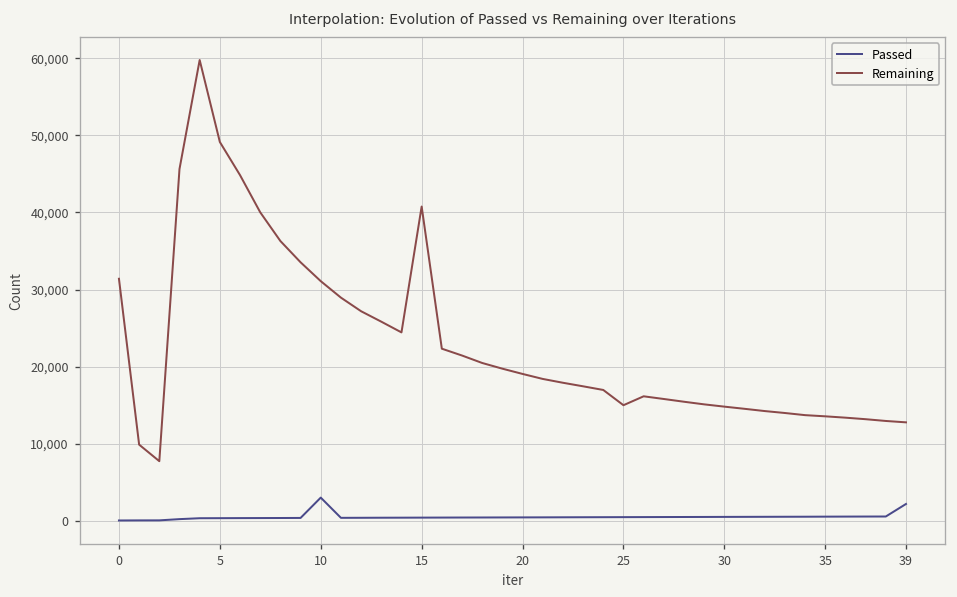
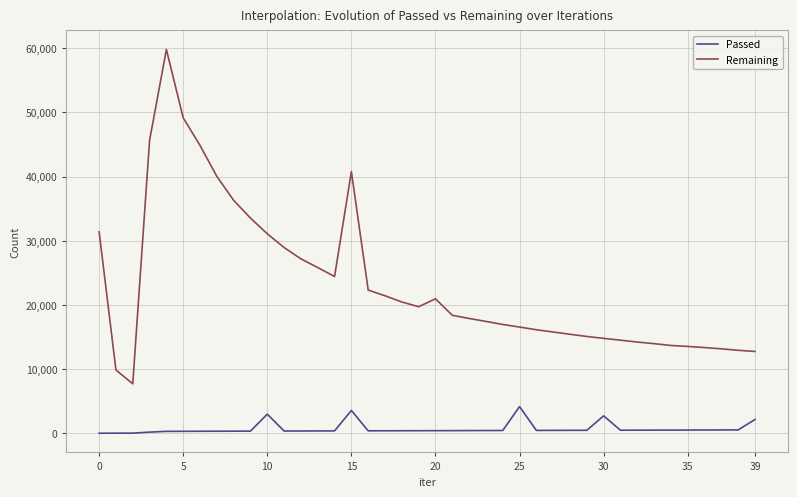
  {
    "Passed": {
      "0": "0",
      "5": "0",
      "10": "3,000",
-     "15": "0",
+     "15": "4,000",
      "20": "0",
-     "25": "0",
-     "30": "0",
+     "25": "4,000",
+     "30": "3,000",
      "35": "1,000",
      "39": "2,000"
    },
    "Remaining": {
      "0": "31,000",
      "5": "49,000",
      "10": "31,000",
      "15": "41,000",
-     "20": "19,000",
-     "25": "15,000",
+     "20": "21,000",
+     "25": "17,000",
      "30": "15,000",
      "35": "14,000",
      "39": "13,000"
    }
  }
